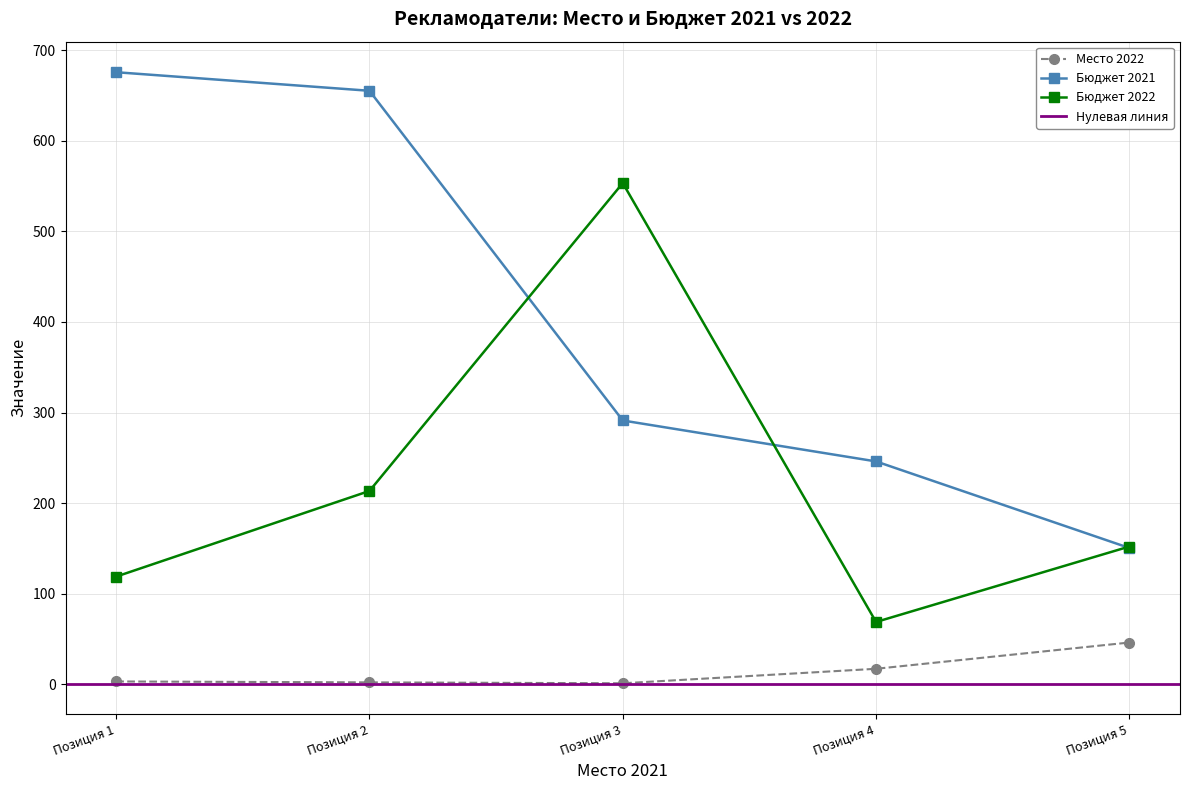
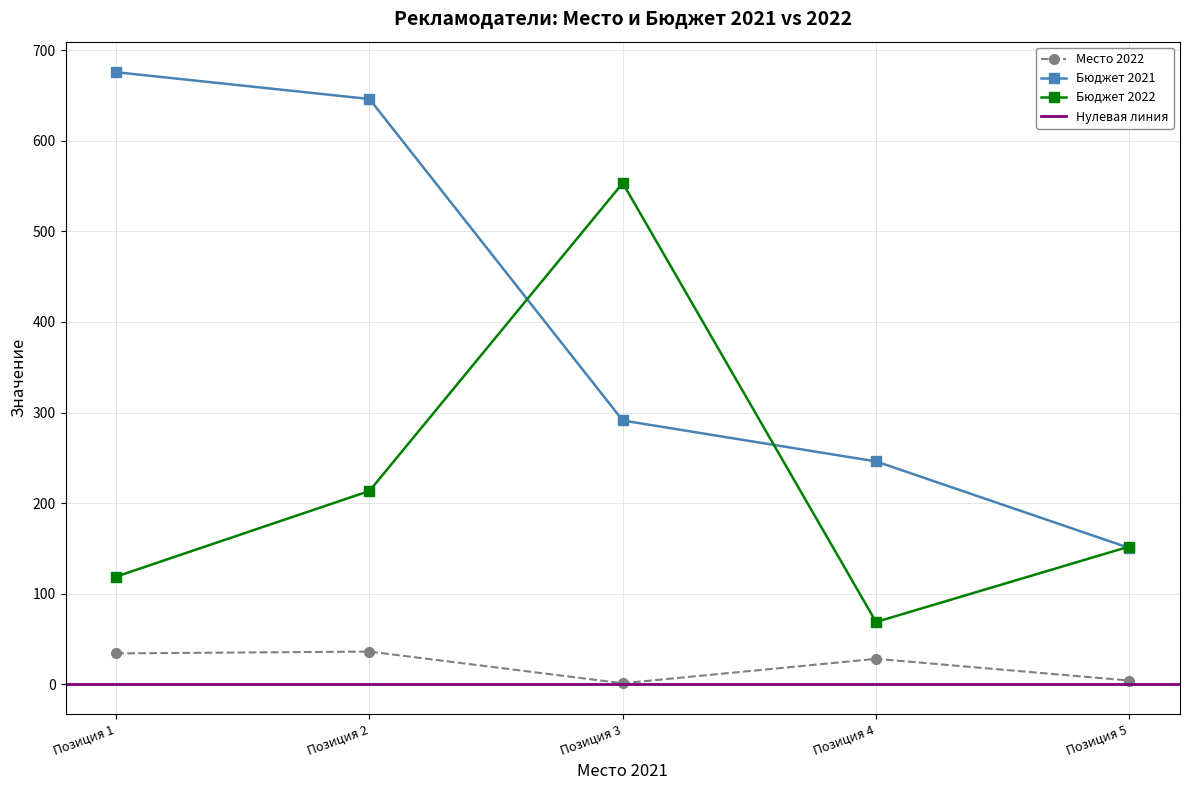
  {
    "Место 2022": {
-     "Позиция 1": 0,
-     "Позиция 2": 0,
+     "Позиция 1": 30,
+     "Позиция 2": 40,
      "Позиция 3": 0,
-     "Позиция 4": 20,
-     "Позиция 5": 50
+     "Позиция 4": 30,
+     "Позиция 5": 0
    },
    "Бюджет 2021": {
      "Позиция 1": 680,
-     "Позиция 2": 660,
+     "Позиция 2": 650,
      "Позиция 3": 290,
      "Позиция 4": 250
    },
    "Бюджет 2022": {
      "Позиция 1": 120,
      "Позиция 2": 210,
      "Позиция 3": 550,
      "Позиция 4": 70
    }
  }
